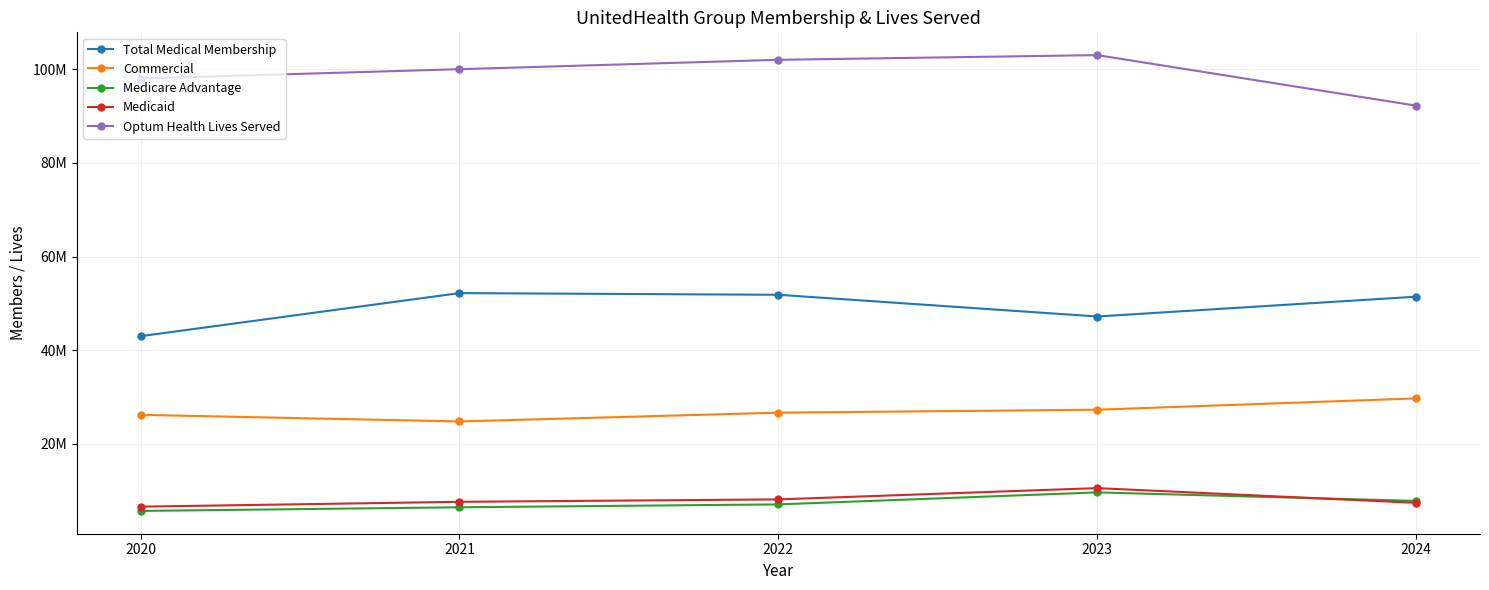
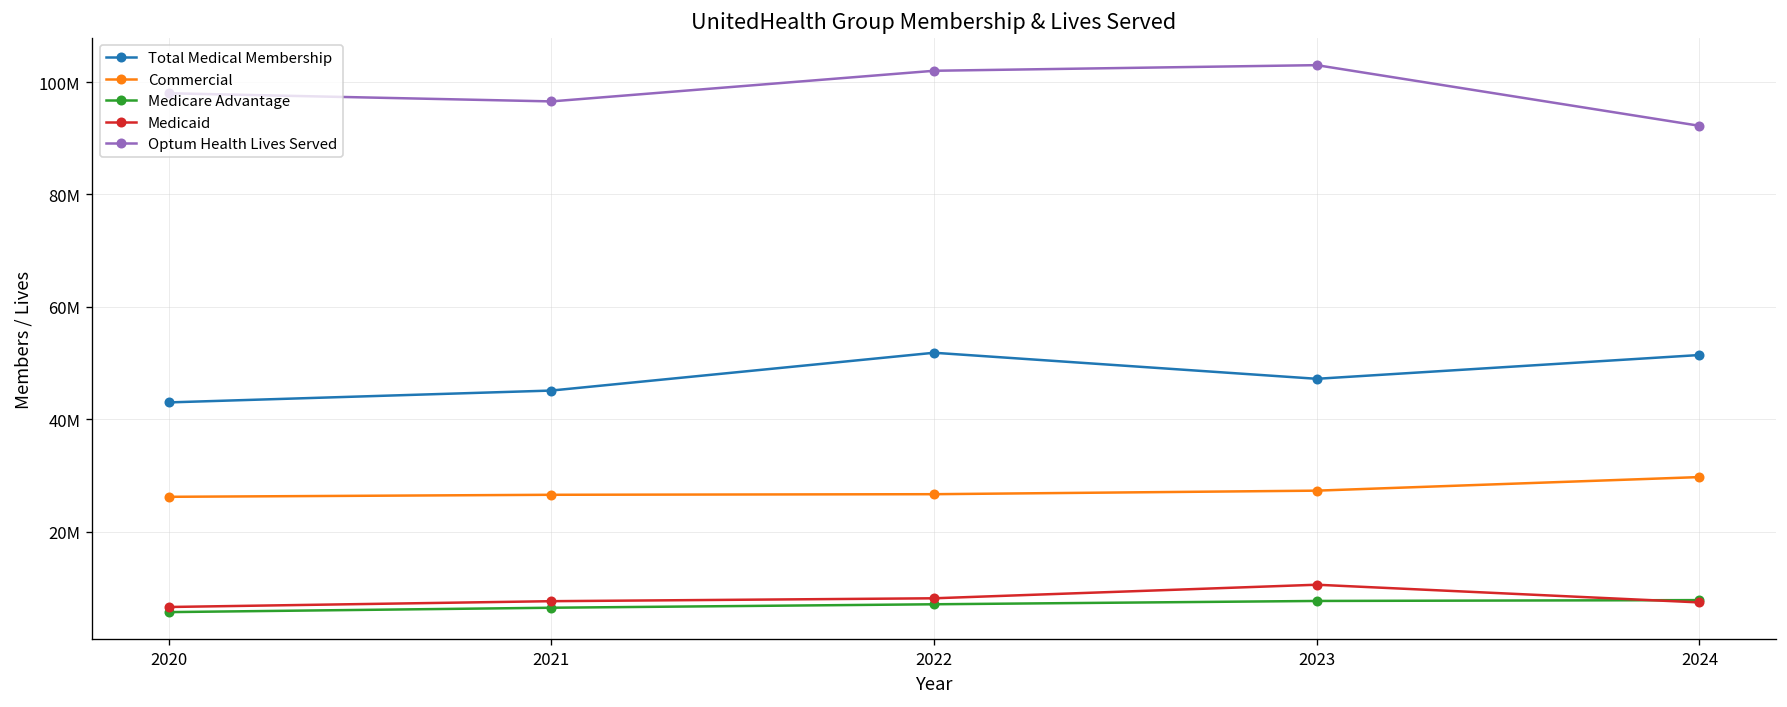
  {
    "Total Medical Membership": {
      "2020": 43000000,
-     "2021": 52000000,
+     "2021": 45000000,
      "2022": 52000000,
      "2023": 47000000,
      "2024": 51000000
    },
    "Commercial": {
      "2020": 26000000,
-     "2021": 25000000,
+     "2021": 27000000,
      "2022": 27000000,
      "2023": 27000000,
      "2024": 30000000
    },
    "Medicare Advantage": {
      "2020": 6000000,
      "2021": 6000000,
      "2022": 7000000,
-     "2023": 10000000
+     "2023": 8000000
    },
    "Medicaid": {
      "2020": 7000000,
      "2021": 8000000,
      "2022": 8000000,
      "2023": 11000000
    },
    "Optum Health Lives Served": {
-     "2021": 100000000,
+     "2021": 97000000,
      "2022": 102000000,
      "2023": 103000000,
      "2024": 92000000
    }
  }
